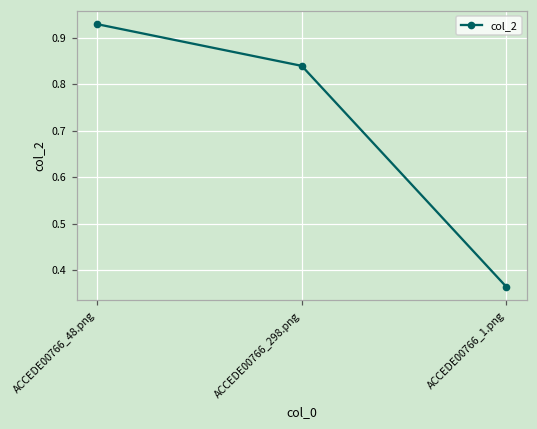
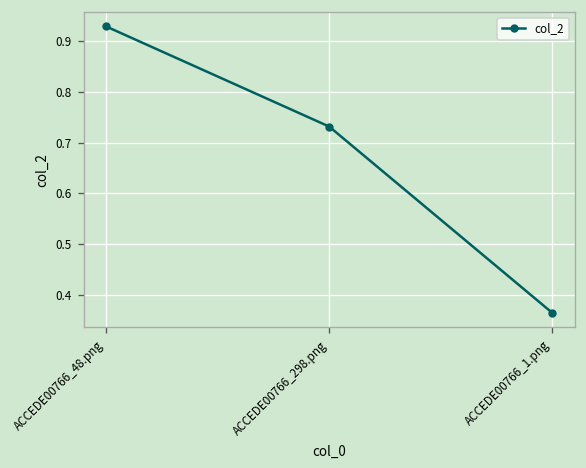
  {
    "ACCEDE00766_48.png": 0.93,
-   "ACCEDE00766_298.png": 0.84,
+   "ACCEDE00766_298.png": 0.73,
    "ACCEDE00766_1.png": 0.36
  }
